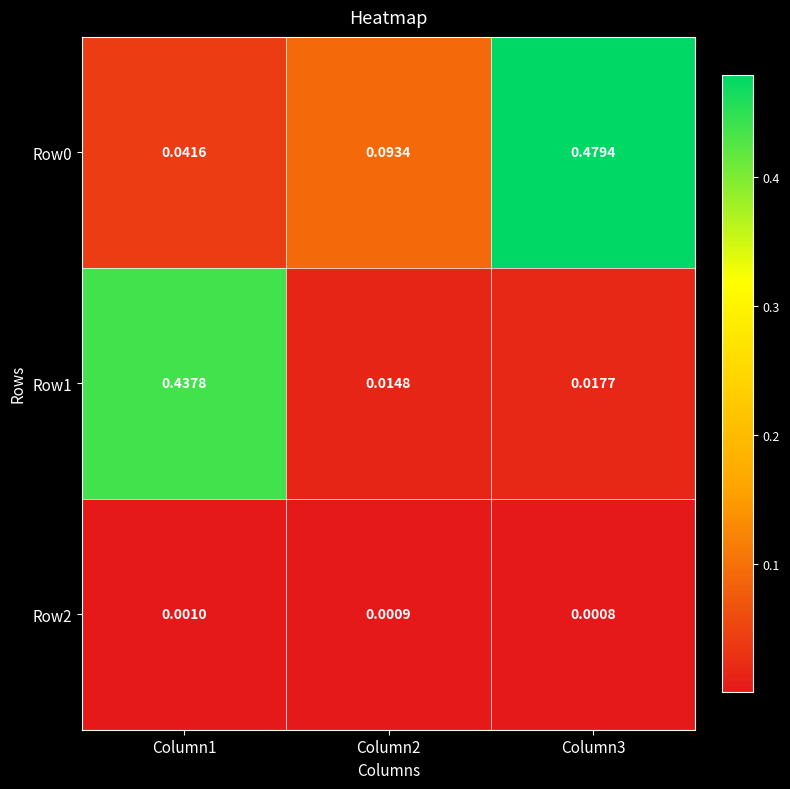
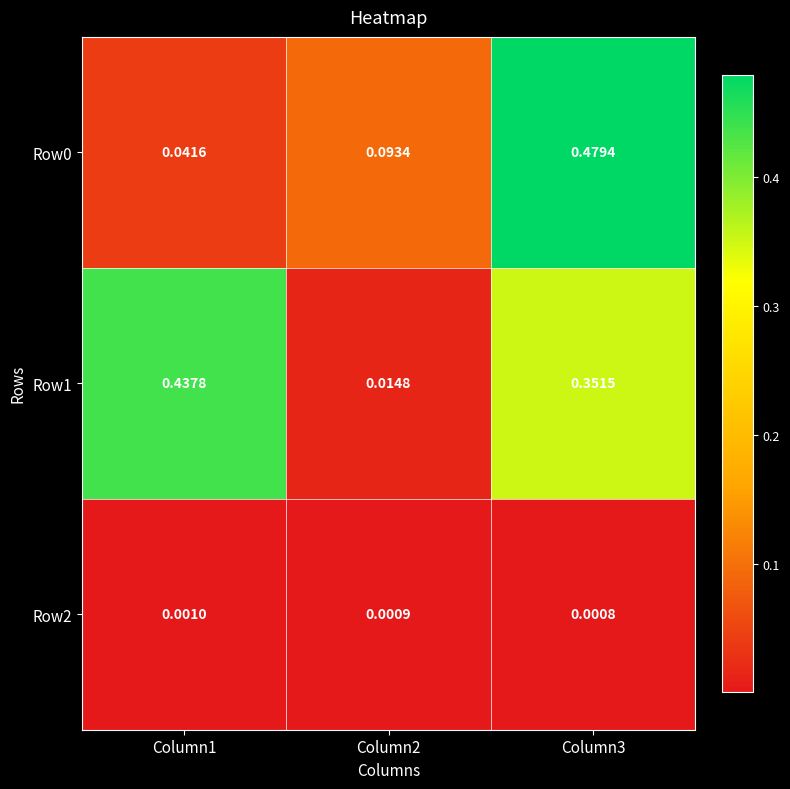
  {
    "Row0": {
      "Column1": 0.0416,
      "Column2": 0.0934,
      "Column3": 0.4794
    },
    "Row1": {
      "Column1": 0.4378,
      "Column2": 0.0148,
-     "Column3": 0.0177
+     "Column3": 0.3515
    },
    "Row2": {
      "Column1": 0.0010,
      "Column2": 0.0009,
      "Column3": 0.0008
    }
  }
